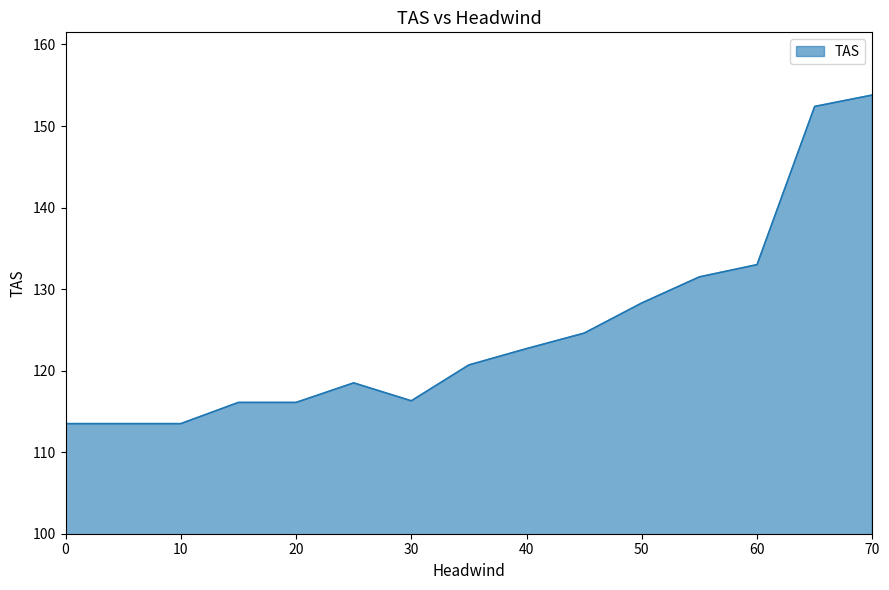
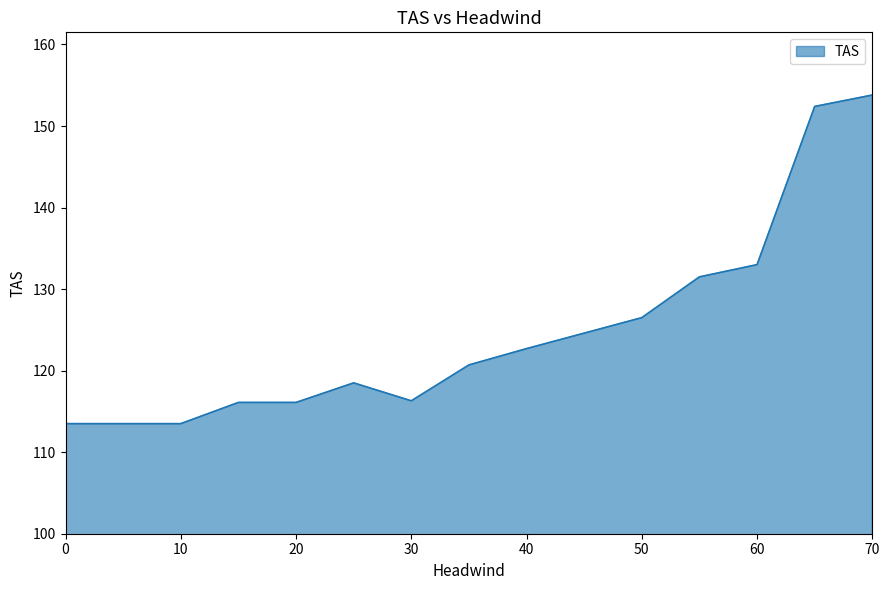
  {
    "0": 114,
    "10": 114,
    "20": 116,
    "30": 116,
    "40": 123,
-   "50": 128,
+   "50": 127,
    "60": 133,
    "70": 154
  }
